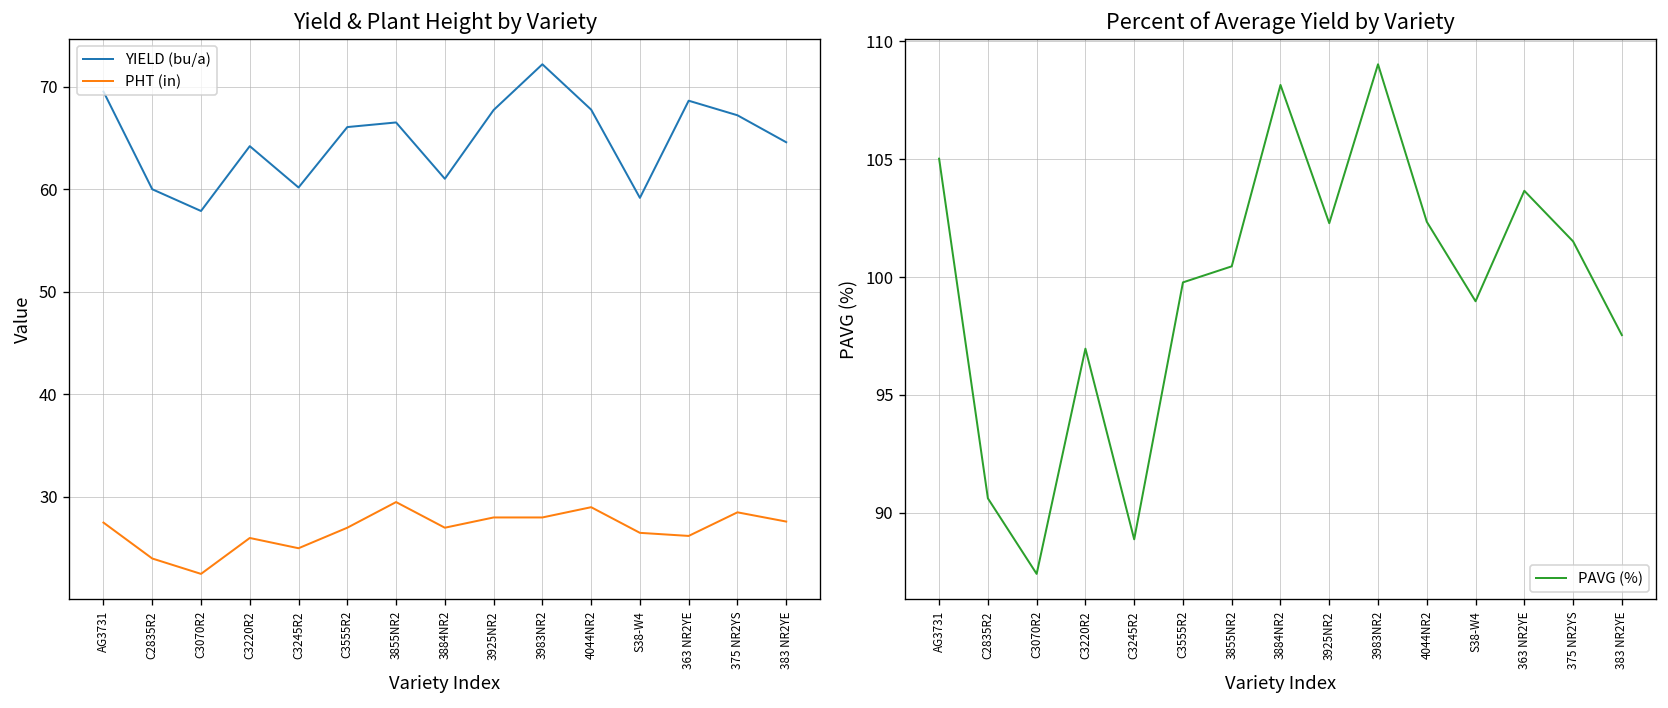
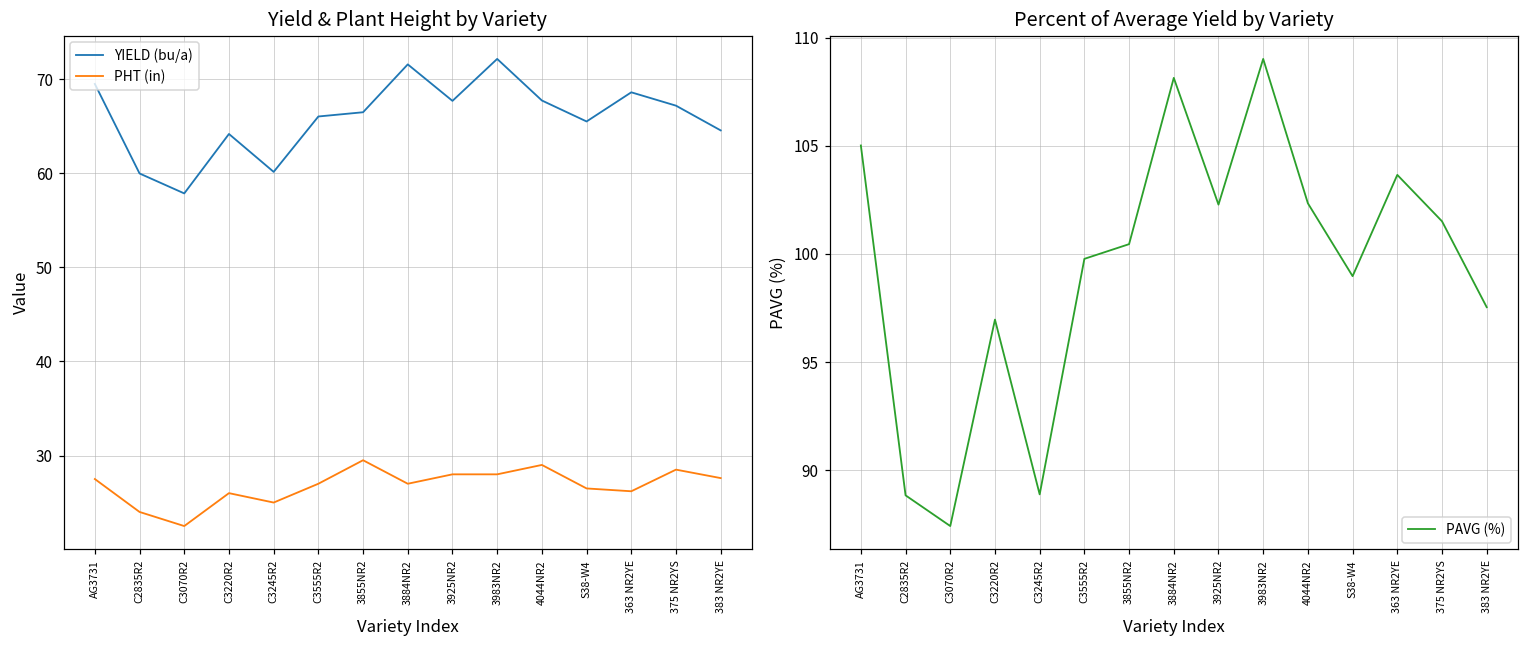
  {
    "Yield & Plant Height by Variety": {
      "YIELD (bu/a)": {
        "C2835R2": 60,
        "C3070R2": 58,
        "C3220R2": 64,
        "C3245R2": 60,
        "C3555R2": 66,
        "3855NR2": 67,
-       "3884NR2": 61,
+       "3884NR2": 72,
        "3925NR2": 68,
        "3983NR2": 72,
        "4044NR2": 68,
-       "S38-W4": 59,
+       "S38-W4": 66,
        "363 NR2YE": 69,
        "375 NR2YS": 67,
        "383 NR2YE": 65
      },
      "PHT (in)": {
        "AG3731": 28,
        "C2835R2": 24,
        "C3070R2": 23,
        "C3220R2": 26,
        "C3245R2": 25,
        "C3555R2": 27,
        "3855NR2": 30,
        "3884NR2": 27,
        "3925NR2": 28,
        "3983NR2": 28,
        "4044NR2": 29,
        "S38-W4": 27,
        "363 NR2YE": 26,
        "375 NR2YS": 29,
        "383 NR2YE": 28
      }
    },
    "Percent of Average Yield by Variety": {
      "AG3731": 105.0,
-     "C2835R2": 90.6,
+     "C2835R2": 88.8,
      "C3070R2": 87.4,
      "C3220R2": 97.0,
      "C3245R2": 88.9,
      "C3555R2": 99.8,
      "3855NR2": 100.5,
      "3884NR2": 108.1,
      "3925NR2": 102.3,
      "3983NR2": 109.0,
      "4044NR2": 102.3,
      "S38-W4": 99.0,
      "363 NR2YE": 103.7,
      "375 NR2YS": 101.5,
      "383 NR2YE": 97.5
    }
  }
